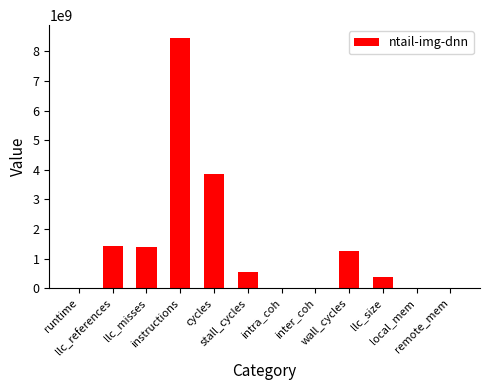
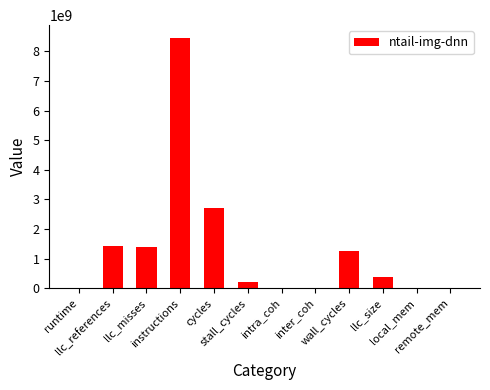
  {
    "llc_references": 1400000000,
    "llc_misses": 1400000000,
    "instructions": 8500000000,
-   "cycles": 3900000000,
-   "stall_cycles": 600000000,
+   "cycles": 2700000000,
+   "stall_cycles": 200000000,
    "wall_cycles": 1200000000,
    "llc_size": 400000000
  }
